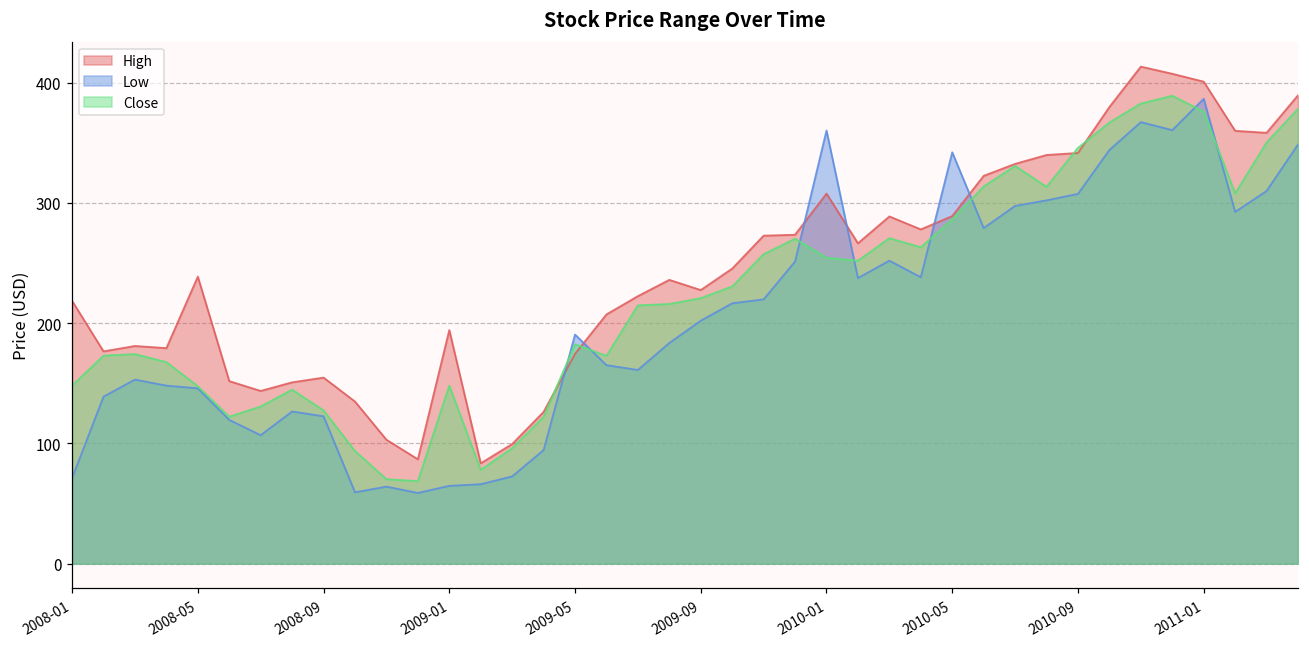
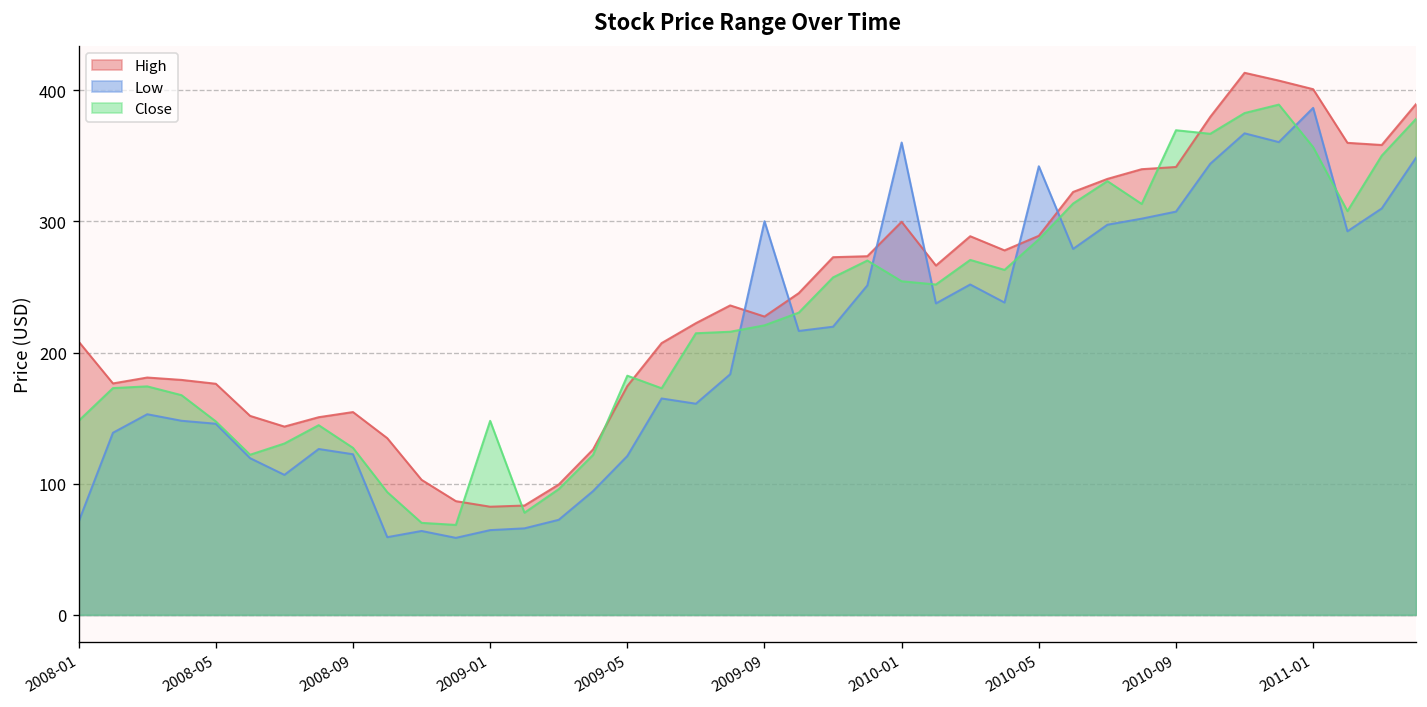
  {
    "High": {
-     "2008-01": 218,
-     "2008-05": 239,
+     "2008-01": 208,
+     "2008-05": 176,
      "2008-09": 155,
-     "2009-01": 194,
+     "2009-01": 83,
      "2009-05": 175,
      "2009-09": 228,
-     "2010-01": 308,
+     "2010-01": 300,
      "2010-05": 289,
      "2010-09": 342,
      "2011-01": 401
    },
    "Low": {
      "2008-01": 71,
      "2008-09": 123,
      "2009-01": 65,
-     "2009-05": 190,
-     "2009-09": 202,
+     "2009-05": 121,
+     "2009-09": 300,
      "2010-01": 360,
      "2010-05": 342,
      "2010-09": 308,
      "2011-01": 387
    },
    "Close": {
      "2008-01": 148,
      "2008-09": 127,
      "2009-01": 148,
      "2009-05": 182,
      "2009-09": 221,
      "2010-01": 254,
      "2010-05": 286,
-     "2010-09": 346,
-     "2011-01": 376
+     "2010-09": 370,
+     "2011-01": 357
    }
  }
